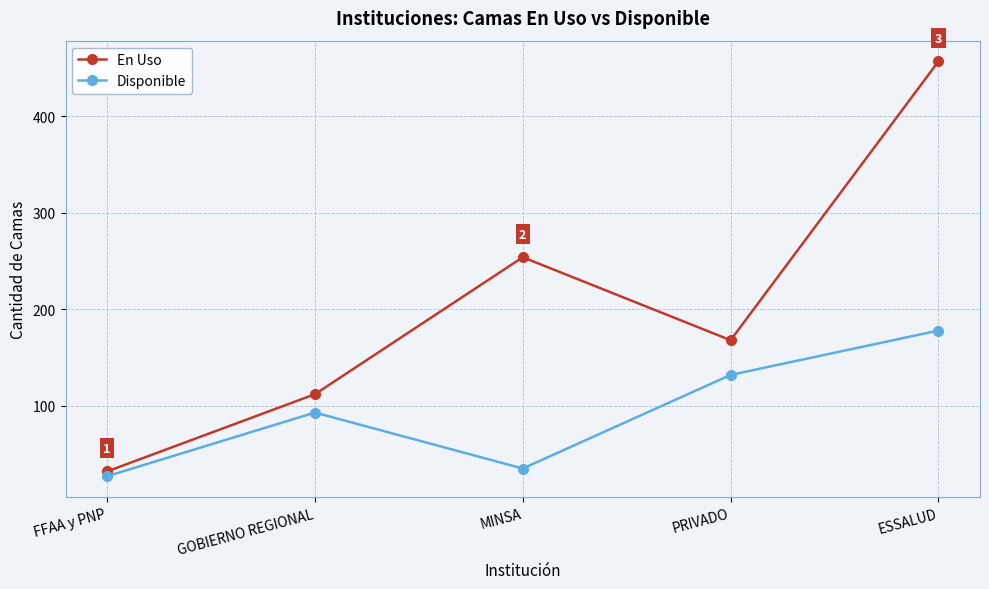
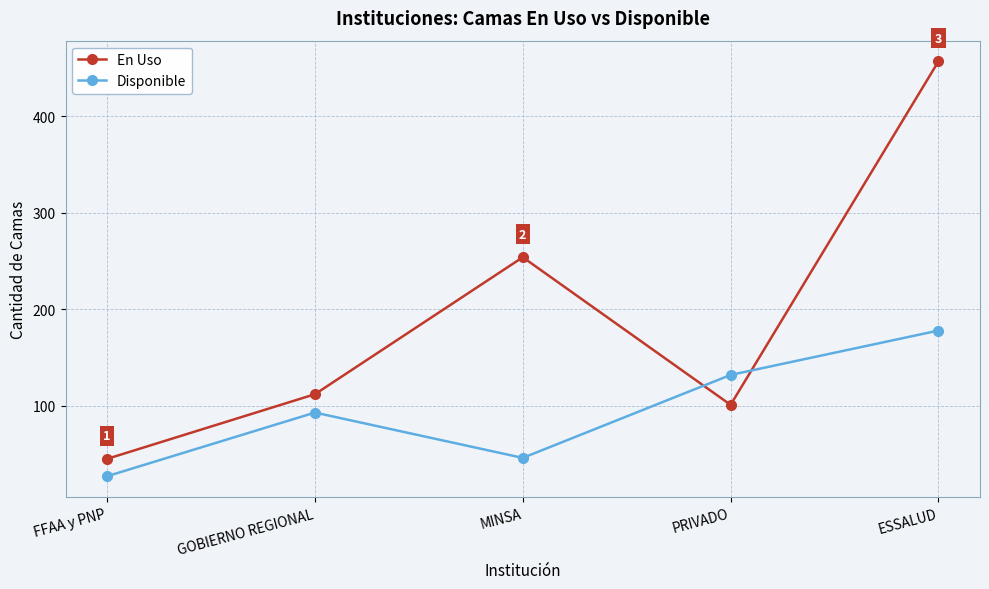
  {
    "En Uso": {
-     "FFAA y PNP": 30,
+     "FFAA y PNP": 50,
      "GOBIERNO REGIONAL": 110,
-     "PRIVADO": 170
+     "PRIVADO": 100
    },
    "Disponible": {
      "FFAA y PNP": 30,
      "GOBIERNO REGIONAL": 90,
-     "MINSA": 40,
+     "MINSA": 50,
      "PRIVADO": 130,
      "ESSALUD": 180
    }
  }
